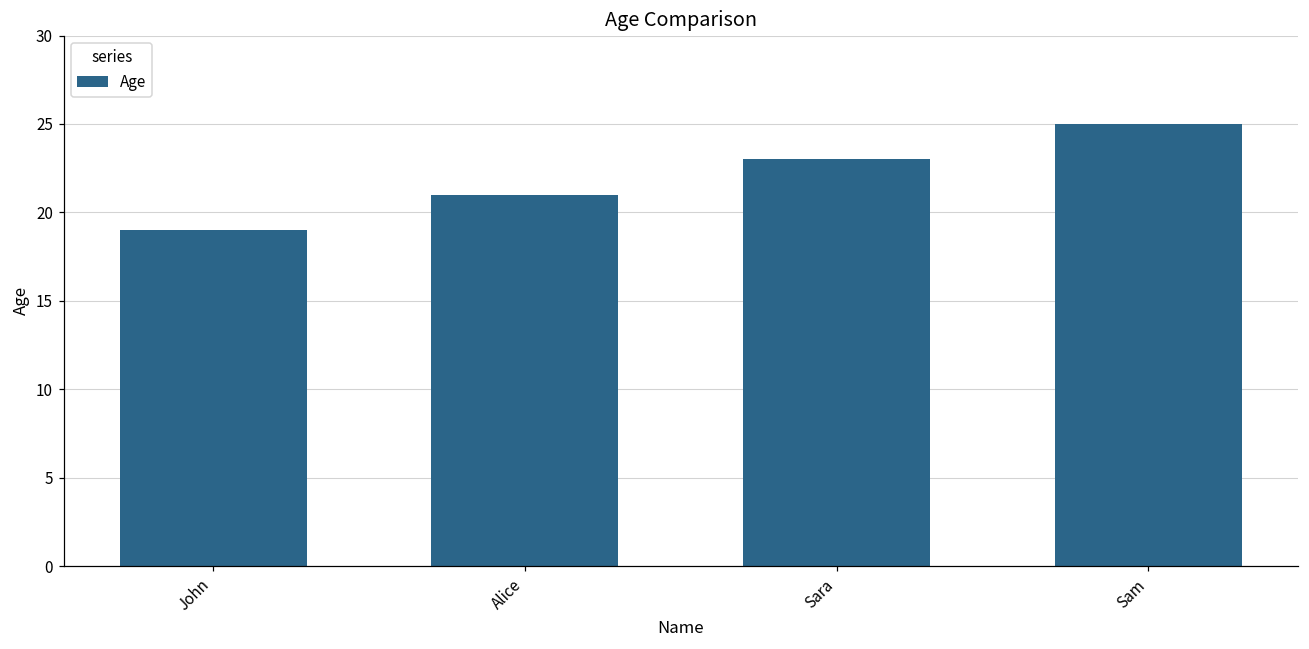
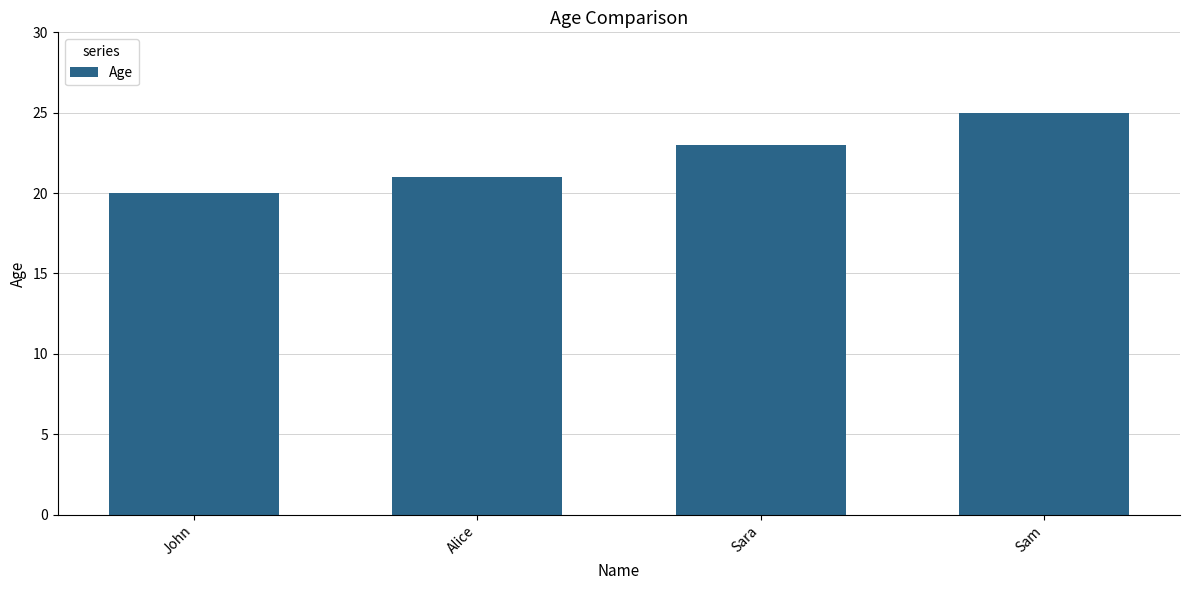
  {
-   "John": 19,
+   "John": 20,
    "Alice": 21,
    "Sara": 23,
    "Sam": 25
  }
